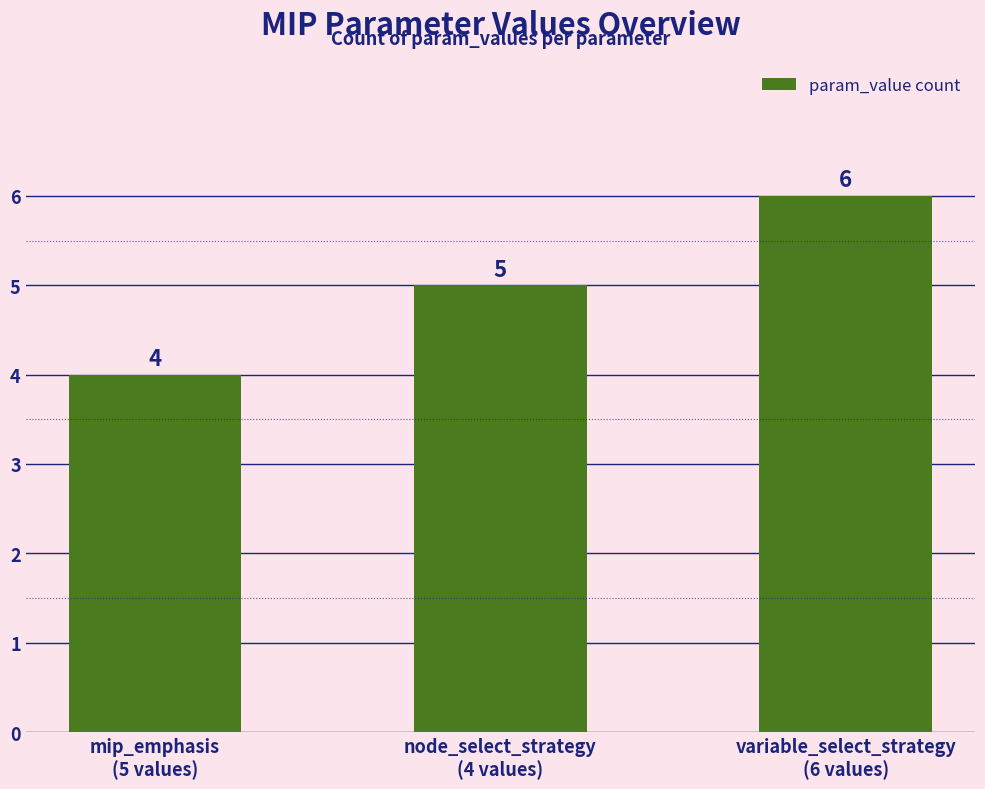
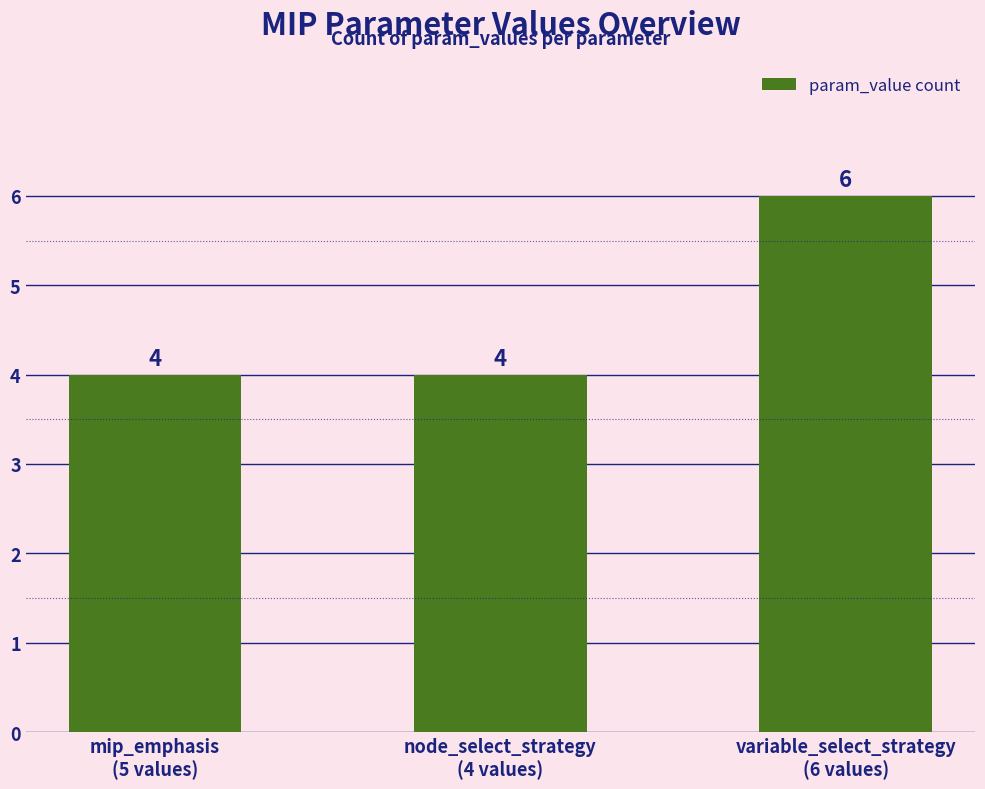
  {
    "mip_emphasis (5 values)": 4,
-   "node_select_strategy (4 values)": 5,
+   "node_select_strategy (4 values)": 4,
    "variable_select_strategy (6 values)": 6
  }
